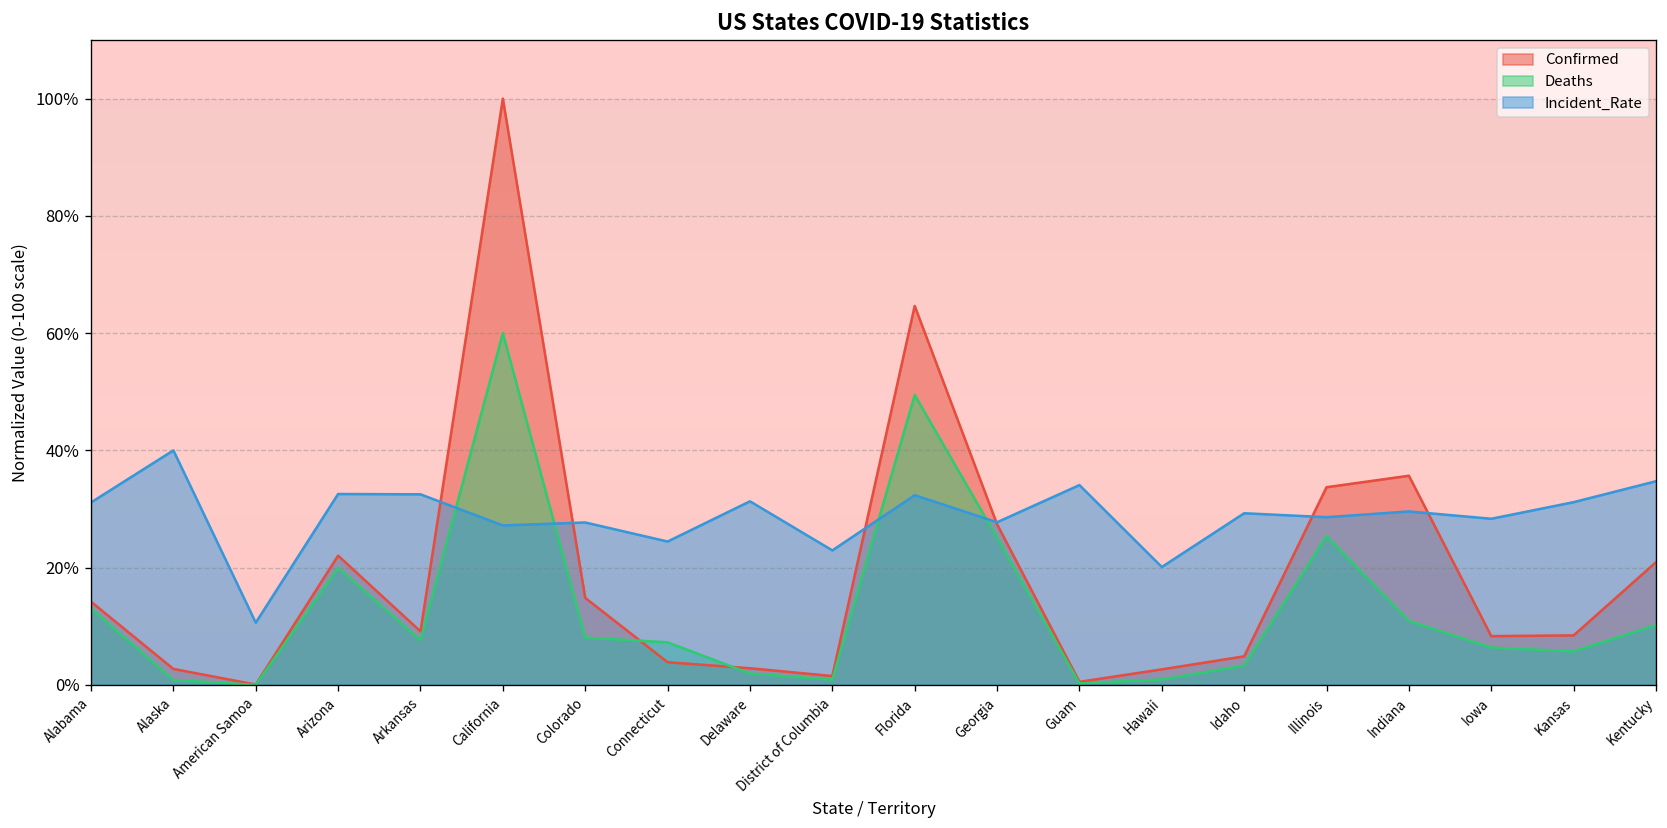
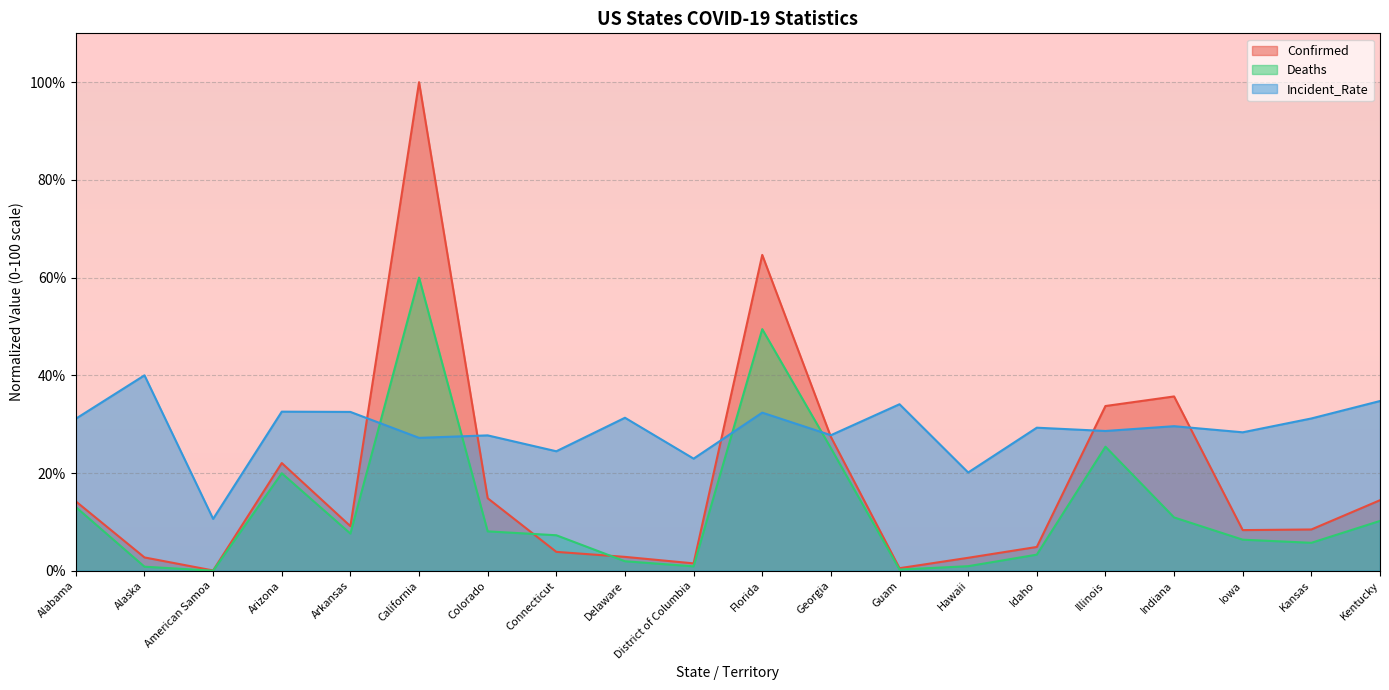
  {
    "Confirmed": {
      "Alabama": "14%",
      "Alaska": "3%",
      "Arizona": "22%",
      "Arkansas": "9%",
      "California": "100%",
      "Colorado": "15%",
      "Connecticut": "4%",
      "Delaware": "3%",
      "District of Columbia": "2%",
      "Florida": "65%",
      "Hawaii": "3%",
      "Idaho": "5%",
      "Illinois": "34%",
      "Indiana": "36%",
      "Iowa": "8%",
      "Kansas": "8%",
-     "Kentucky": "21%"
+     "Kentucky": "14%"
    },
    "Deaths": {
      "Alabama": "13%",
      "Alaska": "1%",
      "Arizona": "20%",
      "Arkansas": "8%",
      "California": "60%",
      "Colorado": "8%",
      "Connecticut": "7%",
      "Delaware": "2%",
      "District of Columbia": "1%",
      "Florida": "49%",
      "Georgia": "25%",
      "Hawaii": "1%",
      "Idaho": "3%",
      "Illinois": "25%",
      "Indiana": "11%",
      "Iowa": "6%",
      "Kansas": "6%",
      "Kentucky": "10%"
    },
    "Incident_Rate": {
      "Alabama": "31%",
      "Alaska": "40%",
      "American Samoa": "11%",
      "Arizona": "33%",
      "Arkansas": "33%",
      "California": "27%",
      "Colorado": "28%",
      "Connecticut": "24%",
      "Delaware": "31%",
      "District of Columbia": "23%",
      "Florida": "32%",
      "Guam": "34%",
      "Hawaii": "20%",
      "Idaho": "29%",
      "Illinois": "29%",
      "Indiana": "30%",
      "Iowa": "28%",
      "Kansas": "31%",
      "Kentucky": "35%"
    }
  }
